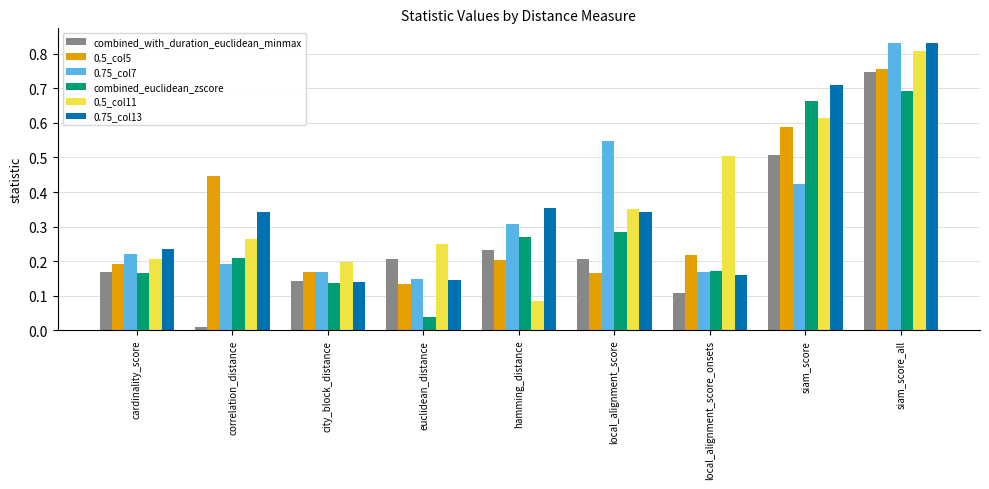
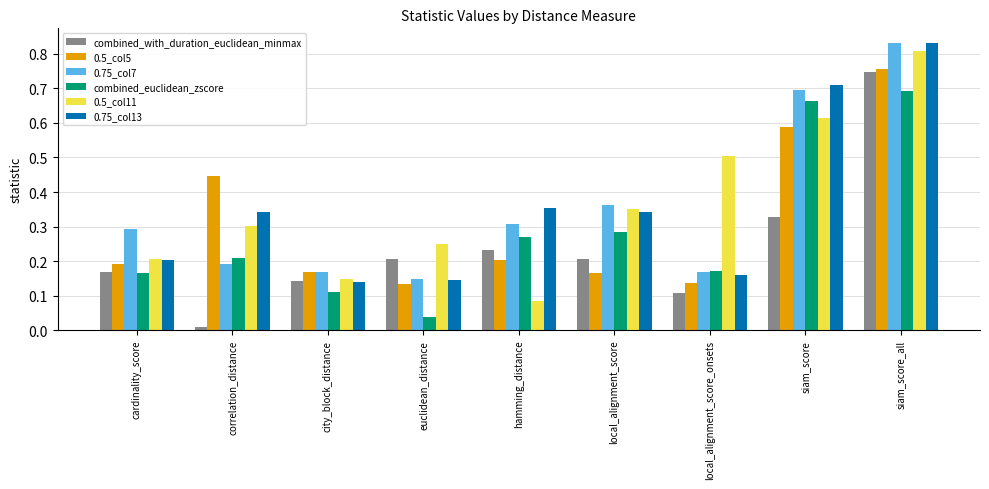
  {
    "combined_with_duration_euclidean_minmax": {
      "cardinality_score": 0.17,
      "correlation_distance": 0.01,
      "city_block_distance": 0.14,
      "euclidean_distance": 0.21,
      "hamming_distance": 0.23,
      "local_alignment_score": 0.21,
      "local_alignment_score_onsets": 0.11,
-     "siam_score": 0.51,
+     "siam_score": 0.33,
      "siam_score_all": 0.75
    },
    "0.5_col5": {
      "cardinality_score": 0.19,
      "correlation_distance": 0.45,
      "city_block_distance": 0.17,
      "euclidean_distance": 0.13,
      "hamming_distance": 0.20,
      "local_alignment_score": 0.16,
-     "local_alignment_score_onsets": 0.22,
+     "local_alignment_score_onsets": 0.14,
      "siam_score": 0.59,
      "siam_score_all": 0.76
    },
    "0.75_col7": {
-     "cardinality_score": 0.22,
+     "cardinality_score": 0.29,
      "correlation_distance": 0.19,
      "city_block_distance": 0.17,
      "euclidean_distance": 0.15,
      "hamming_distance": 0.31,
-     "local_alignment_score": 0.55,
+     "local_alignment_score": 0.36,
      "local_alignment_score_onsets": 0.17,
-     "siam_score": 0.42,
+     "siam_score": 0.70,
      "siam_score_all": 0.83
    },
    "combined_euclidean_zscore": {
      "cardinality_score": 0.16,
      "correlation_distance": 0.21,
-     "city_block_distance": 0.14,
+     "city_block_distance": 0.11,
      "euclidean_distance": 0.04,
      "hamming_distance": 0.27,
      "local_alignment_score": 0.28,
      "local_alignment_score_onsets": 0.17,
      "siam_score": 0.66,
      "siam_score_all": 0.69
    },
    "0.5_col11": {
      "cardinality_score": 0.21,
-     "correlation_distance": 0.26,
-     "city_block_distance": 0.20,
+     "correlation_distance": 0.30,
+     "city_block_distance": 0.15,
      "euclidean_distance": 0.25,
      "hamming_distance": 0.09,
      "local_alignment_score": 0.35,
      "local_alignment_score_onsets": 0.50,
      "siam_score": 0.62,
      "siam_score_all": 0.81
    },
    "0.75_col13": {
-     "cardinality_score": 0.24,
+     "cardinality_score": 0.20,
      "correlation_distance": 0.34,
      "city_block_distance": 0.14,
      "euclidean_distance": 0.14,
      "hamming_distance": 0.35,
      "local_alignment_score": 0.34,
      "local_alignment_score_onsets": 0.16,
      "siam_score": 0.71,
      "siam_score_all": 0.83
    }
  }
